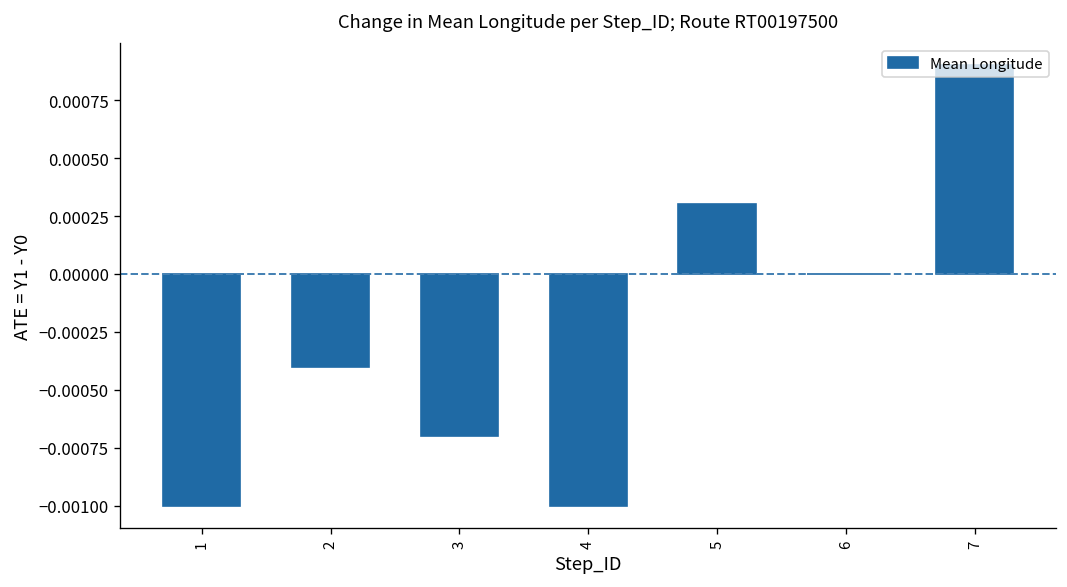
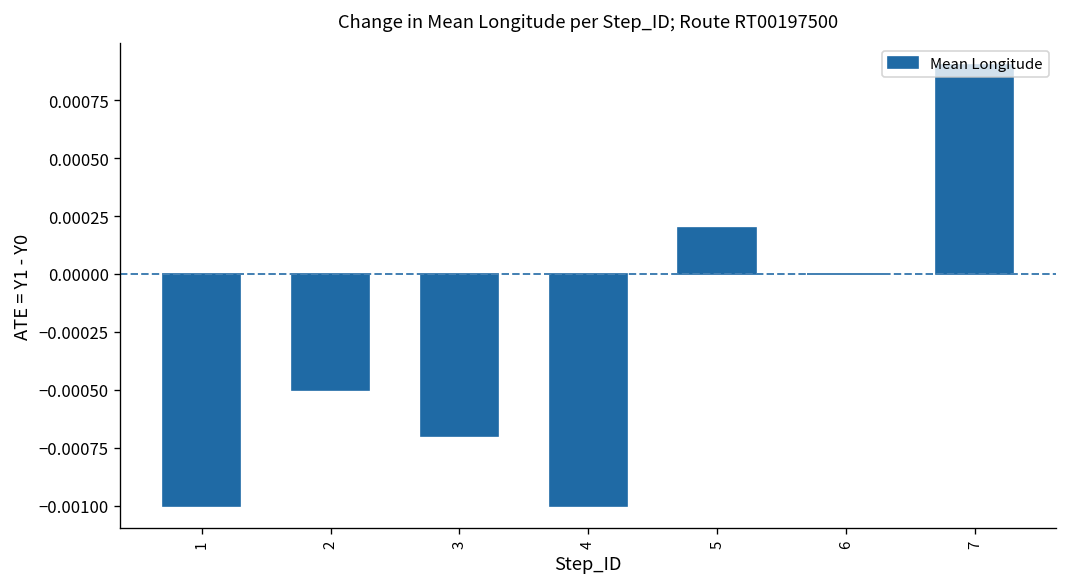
  {
    "1": -0.00100,
-   "2": -0.00040,
+   "2": -0.00050,
    "3": -0.00070,
    "4": -0.00100,
-   "5": 0.00030,
+   "5": 0.00020,
    "6": 0.00000
  }
